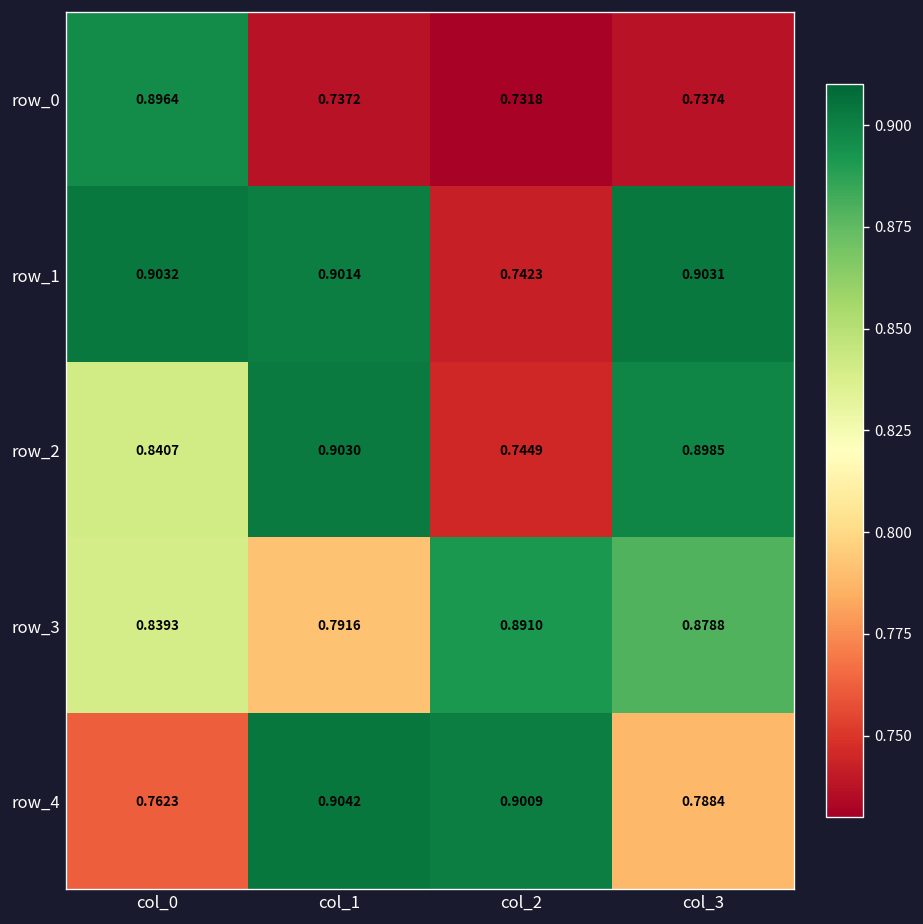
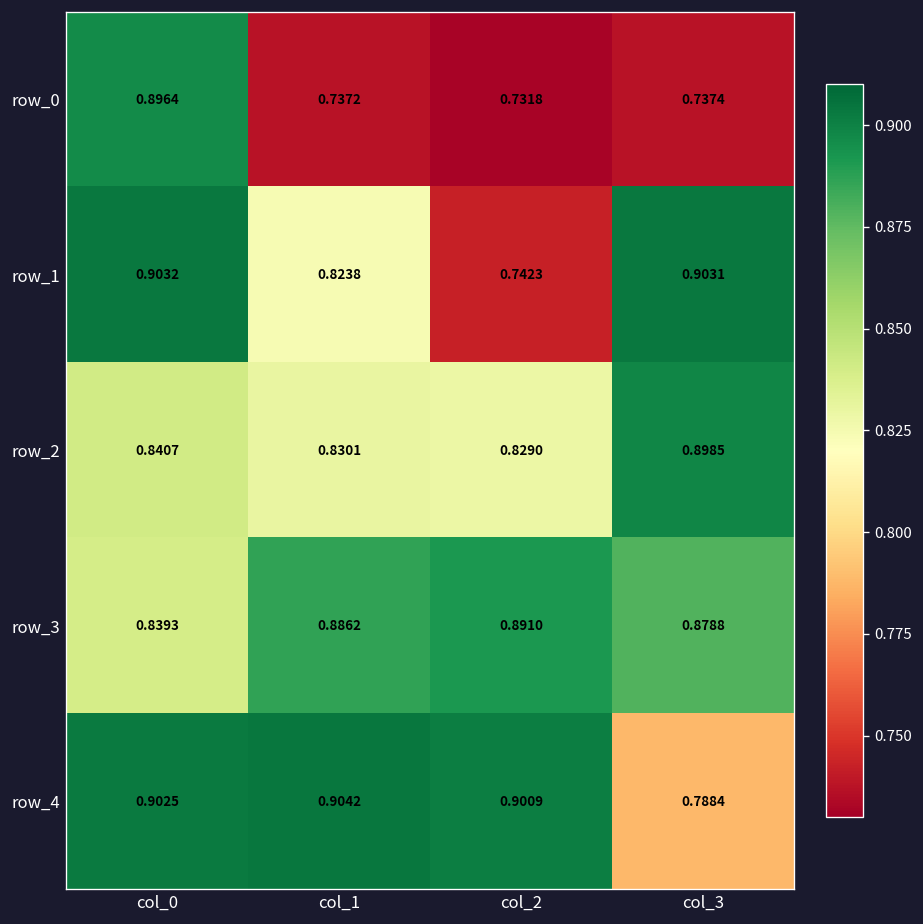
  {
    "row_0": {
      "col_0": 0.8964,
      "col_1": 0.7372,
      "col_2": 0.7318,
      "col_3": 0.7374
    },
    "row_1": {
      "col_0": 0.9032,
-     "col_1": 0.9014,
+     "col_1": 0.8238,
      "col_2": 0.7423,
      "col_3": 0.9031
    },
    "row_2": {
      "col_0": 0.8407,
-     "col_1": 0.9030,
-     "col_2": 0.7449,
+     "col_1": 0.8301,
+     "col_2": 0.8290,
      "col_3": 0.8985
    },
    "row_3": {
      "col_0": 0.8393,
-     "col_1": 0.7916,
+     "col_1": 0.8862,
      "col_2": 0.8910,
      "col_3": 0.8788
    },
    "row_4": {
-     "col_0": 0.7623,
+     "col_0": 0.9025,
      "col_1": 0.9042,
      "col_2": 0.9009,
      "col_3": 0.7884
    }
  }
